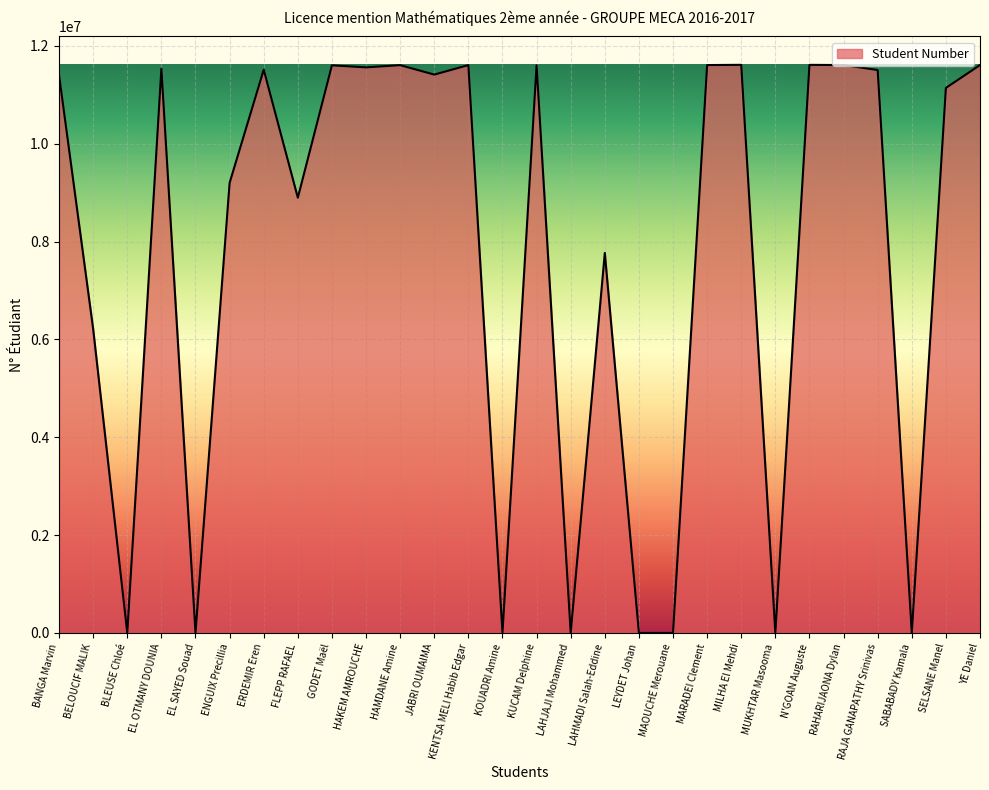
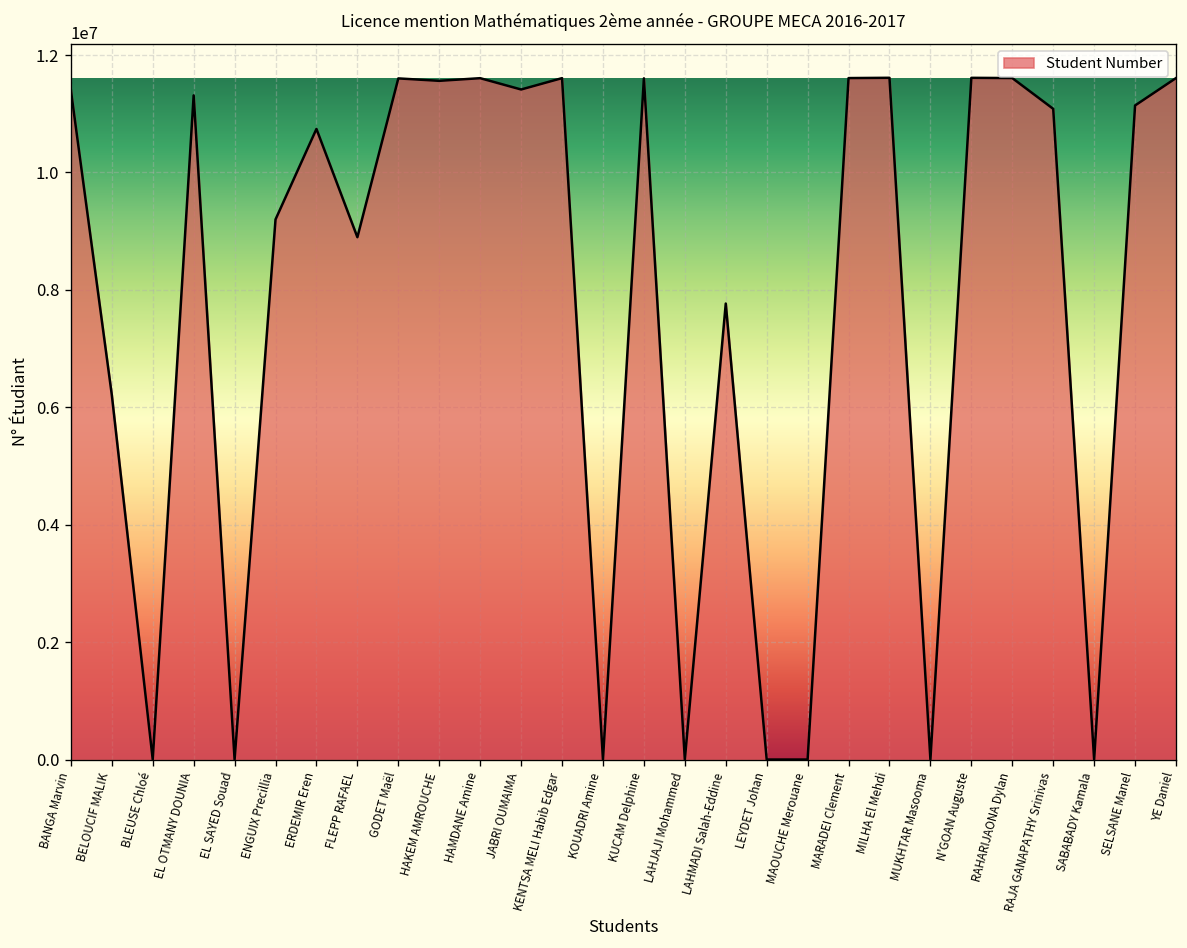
  {
    "BANGA Marvin": 11400000,
    "BELOUCIF MALIK": 6200000,
    "BLEUSE Chloé": 0,
-   "EL OTMANY DOUNIA": 11500000,
+   "EL OTMANY DOUNIA": 11300000,
    "EL SAYED Souad": 0,
    "ENGUIX Precillia": 9200000,
-   "ERDEMIR Eren": 11500000,
+   "ERDEMIR Eren": 10700000,
    "FLEPP RAFAEL": 8900000,
    "GODET Maël": 11600000,
    "HAKEM AMROUCHE": 11600000,
    "HAMDANE Amine": 11600000,
    "JABRI OUMAIMA": 11400000,
    "KENTSA MELI Habib Edgar": 11600000,
    "KOUADRI Amine": 0,
    "KUCAM Delphine": 11600000,
    "LAHJAJI Mohammed": 0,
    "LAHMADI Salah-Eddine": 7800000,
    "LEYDET Johan": 0,
    "MAOUCHE Merouane": 0,
    "MARADEI Clement": 11600000,
    "MILHA El Mehdi": 11600000,
    "MUKHTAR Masooma": 0,
    "N'GOAN Auguste": 11600000,
-   "RAJA GANAPATHY Srinivas": 11500000,
+   "RAJA GANAPATHY Srinivas": 11100000,
    "SABABADY Kamala": 0,
    "SELSANE Manel": 11100000,
    "YE Daniel": 11600000
  }
